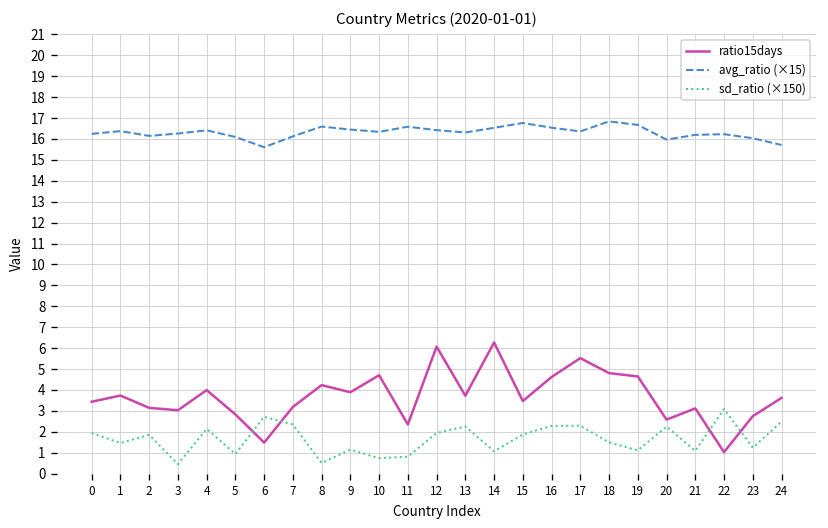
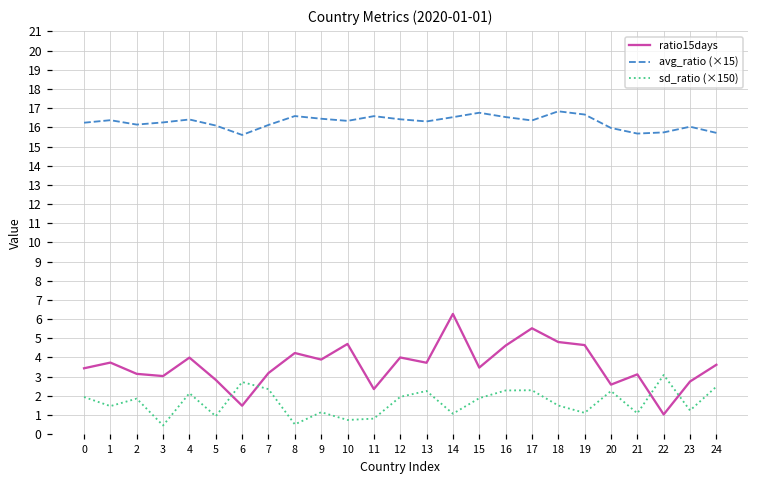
  {
    "ratio15days": {
      "0": 3.4,
      "1": 3.7,
      "2": 3.1,
      "3": 3.0,
      "4": 4.0,
      "5": 2.8,
      "6": 1.5,
      "7": 3.2,
      "8": 4.2,
      "9": 3.9,
      "10": 4.7,
      "11": 2.4,
-     "12": 6.1,
+     "12": 4.0,
      "13": 3.7,
      "14": 6.3,
      "15": 3.5,
      "16": 4.6,
      "17": 5.5,
      "18": 4.8,
      "19": 4.6,
      "20": 2.6,
      "21": 3.1,
      "22": 1.0,
      "23": 2.7,
      "24": 3.6
    },
    "avg_ratio (×15)": {
      "0": 16.2,
      "1": 16.4,
      "2": 16.1,
      "3": 16.3,
      "4": 16.4,
      "5": 16.1,
      "6": 15.6,
      "7": 16.1,
      "8": 16.6,
      "9": 16.4,
      "10": 16.3,
      "11": 16.6,
      "12": 16.4,
      "13": 16.3,
      "14": 16.5,
      "15": 16.8,
      "16": 16.5,
      "17": 16.4,
      "18": 16.8,
      "19": 16.7,
      "20": 16.0,
-     "21": 16.2,
-     "22": 16.2,
+     "21": 15.7,
+     "22": 15.7,
      "23": 16.0,
      "24": 15.7
    },
    "sd_ratio (×150)": {
      "0": 1.9,
      "1": 1.5,
      "2": 1.9,
      "3": 0.5,
      "4": 2.1,
      "5": 0.9,
      "6": 2.7,
      "7": 2.3,
      "8": 0.5,
      "9": 1.1,
      "10": 0.7,
      "11": 0.8,
      "12": 1.9,
      "13": 2.3,
      "14": 1.1,
      "15": 1.9,
      "16": 2.3,
      "17": 2.3,
      "18": 1.5,
      "19": 1.1,
      "20": 2.3,
      "21": 1.1,
      "22": 3.1,
      "23": 1.2,
      "24": 2.5
    }
  }
